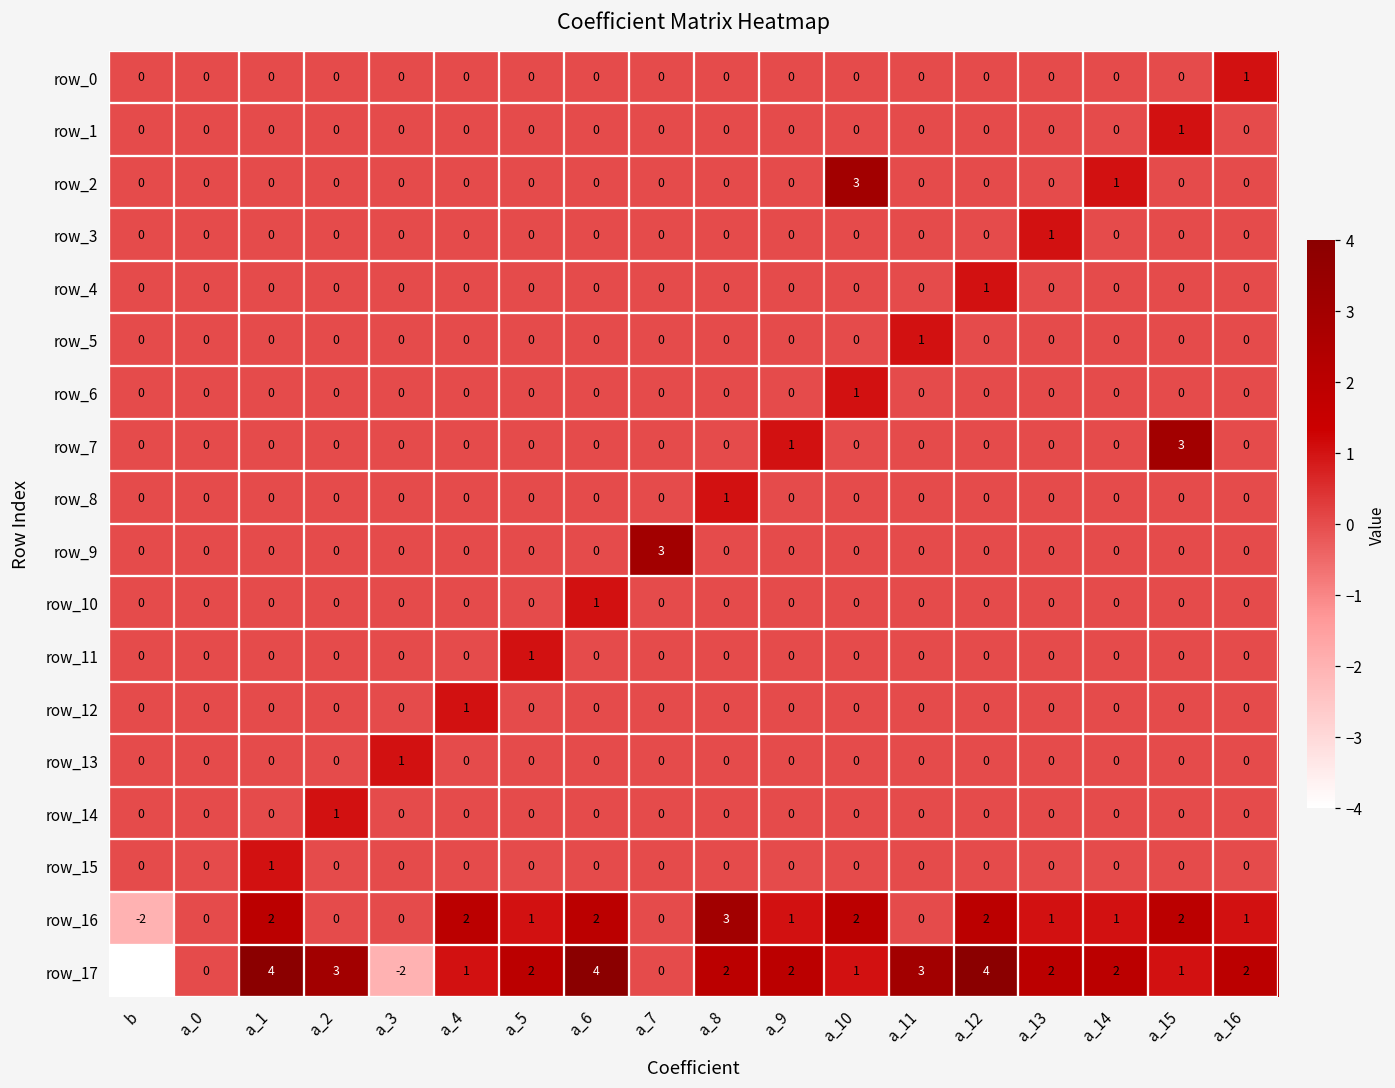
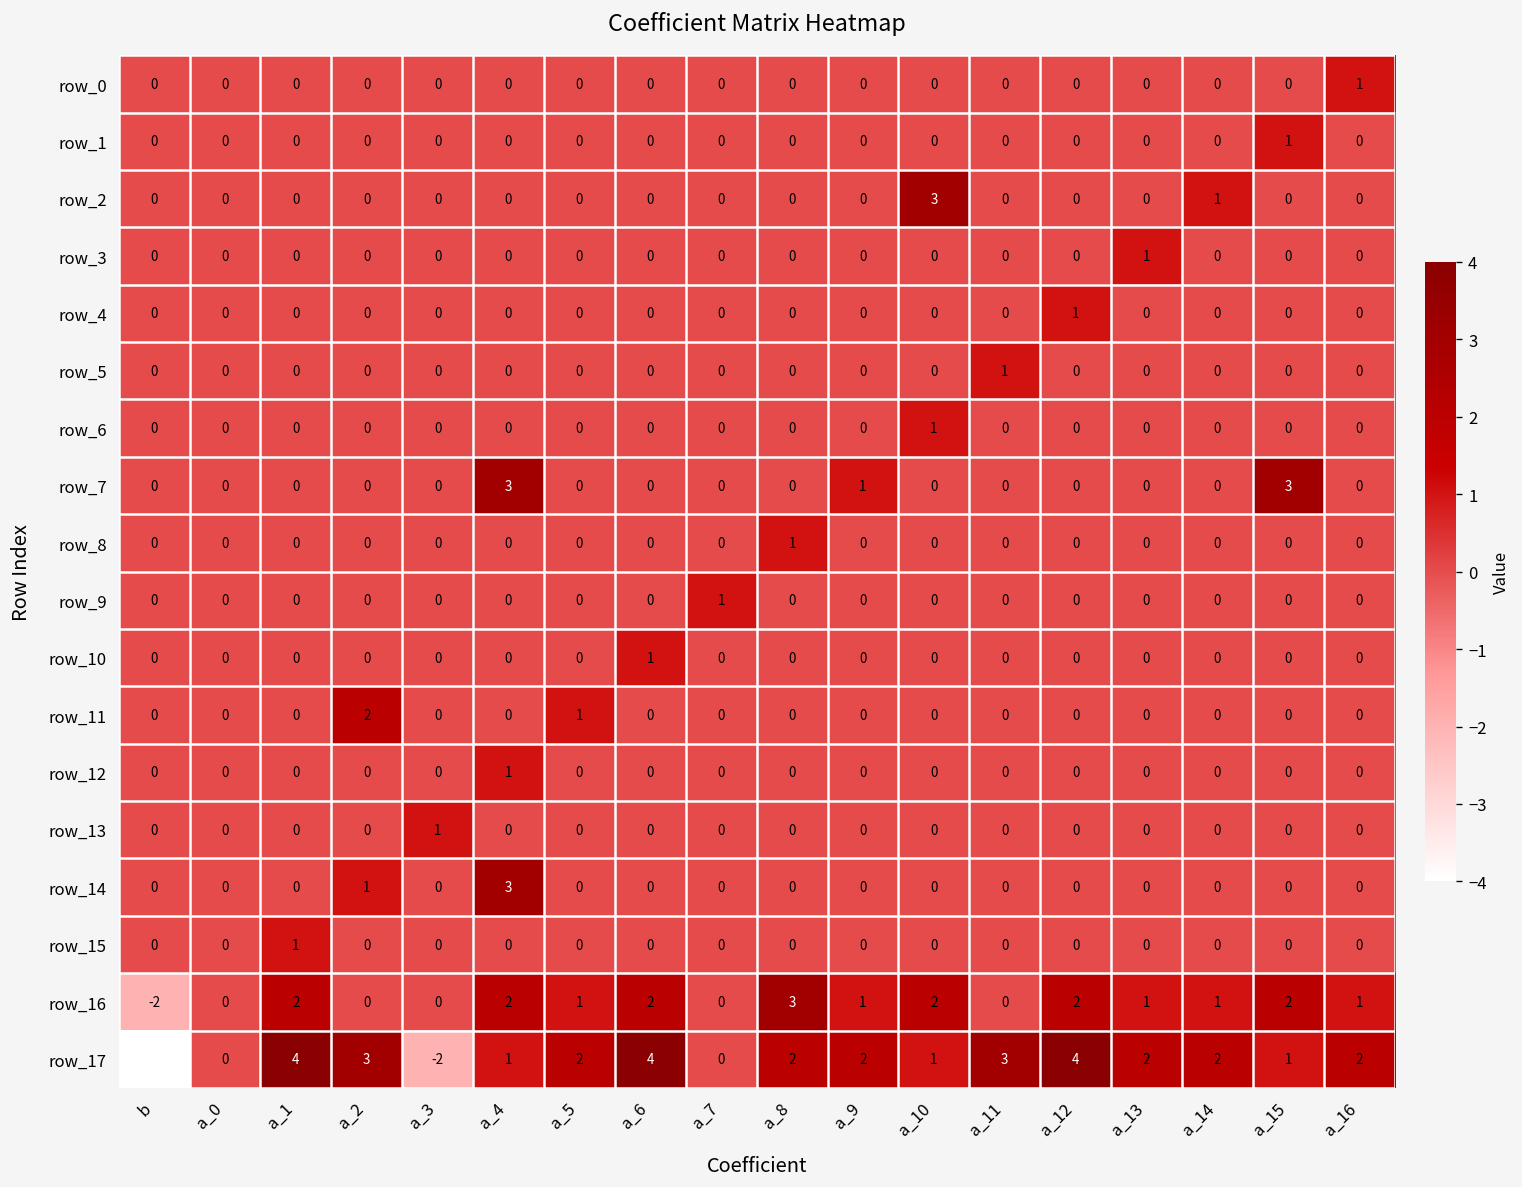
  {
    "row_7": {
      "b": 0,
      "a_0": 0,
      "a_1": 0,
      "a_2": 0,
      "a_3": 0,
-     "a_4": 0,
+     "a_4": 3,
      "a_5": 0,
      "a_6": 0,
      "a_7": 0,
      "a_8": 0,
      "a_9": 1,
      "a_10": 0,
      "a_11": 0,
      "a_12": 0,
      "a_13": 0,
      "a_14": 0,
      "a_15": 3,
      "a_16": 0
    },
    "row_9": {
      "b": 0,
      "a_0": 0,
      "a_1": 0,
      "a_2": 0,
      "a_3": 0,
      "a_4": 0,
      "a_5": 0,
      "a_6": 0,
-     "a_7": 3,
+     "a_7": 1,
      "a_8": 0,
      "a_9": 0,
      "a_10": 0,
      "a_11": 0,
      "a_12": 0,
      "a_13": 0,
      "a_14": 0,
      "a_15": 0,
      "a_16": 0
    },
    "row_11": {
      "b": 0,
      "a_0": 0,
      "a_1": 0,
-     "a_2": 0,
+     "a_2": 2,
      "a_3": 0,
      "a_4": 0,
      "a_5": 1,
      "a_6": 0,
      "a_7": 0,
      "a_8": 0,
      "a_9": 0,
      "a_10": 0,
      "a_11": 0,
      "a_12": 0,
      "a_13": 0,
      "a_14": 0,
      "a_15": 0,
      "a_16": 0
    },
    "row_14": {
      "b": 0,
      "a_0": 0,
      "a_1": 0,
      "a_2": 1,
      "a_3": 0,
-     "a_4": 0,
+     "a_4": 3,
      "a_5": 0,
      "a_6": 0,
      "a_7": 0,
      "a_8": 0,
      "a_9": 0,
      "a_10": 0,
      "a_11": 0,
      "a_12": 0,
      "a_13": 0,
      "a_14": 0,
      "a_15": 0,
      "a_16": 0
    }
  }
